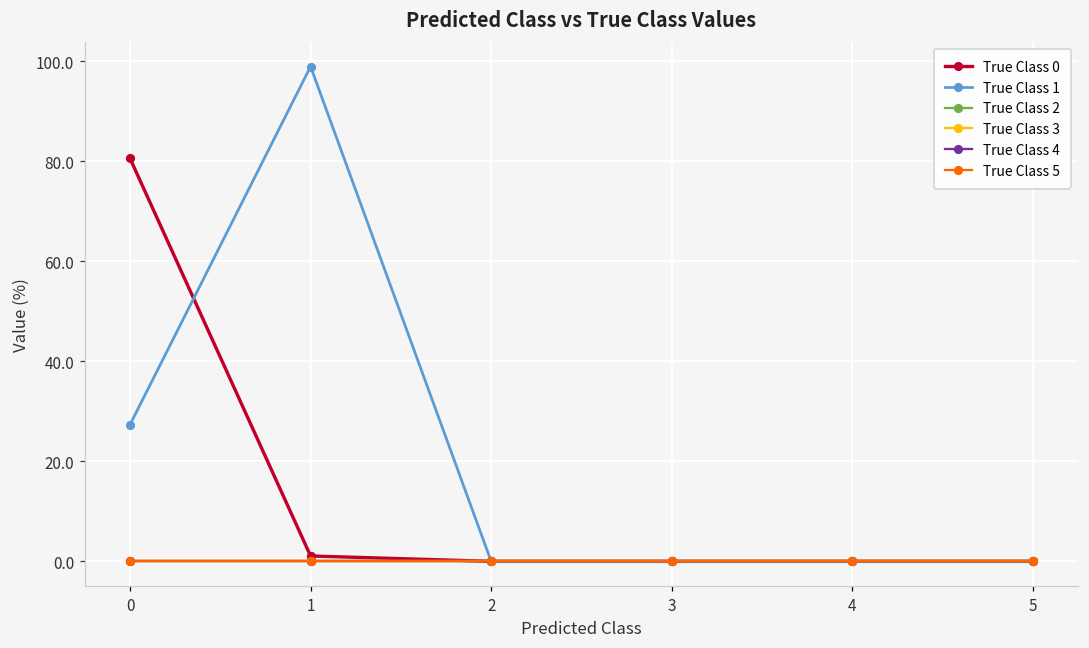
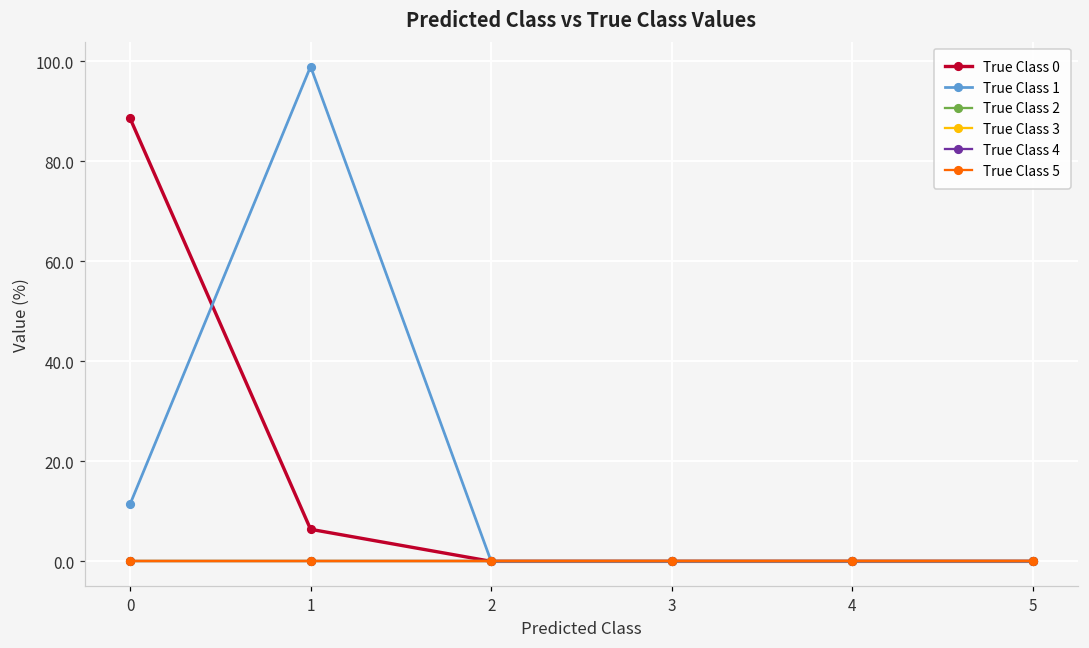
  {
    "True Class 0": {
-     "0": 81,
-     "1": 1
+     "0": 89,
+     "1": 6
    },
    "True Class 1": {
-     "0": 27,
+     "0": 11,
      "1": 99
    },
    "True Class 5": {
      "0": 0,
      "1": 0
    }
  }
